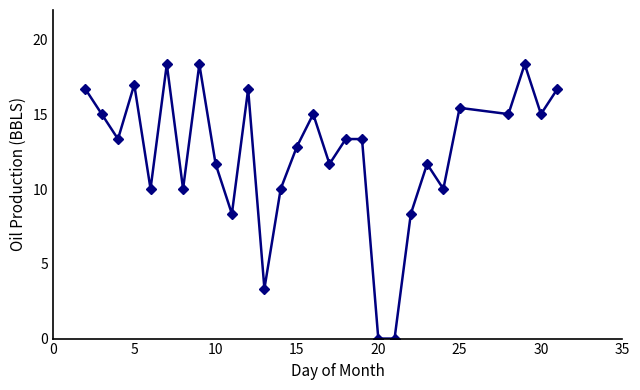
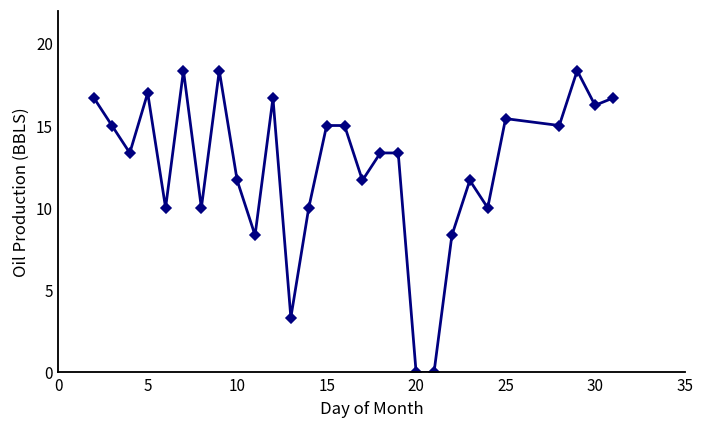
  {
    "5": 17.0,
    "10": 11.7,
-   "15": 12.9,
+   "15": 15.0,
    "20": 0.0,
    "25": 15.5,
-   "30": 15.0
+   "30": 16.3
  }
